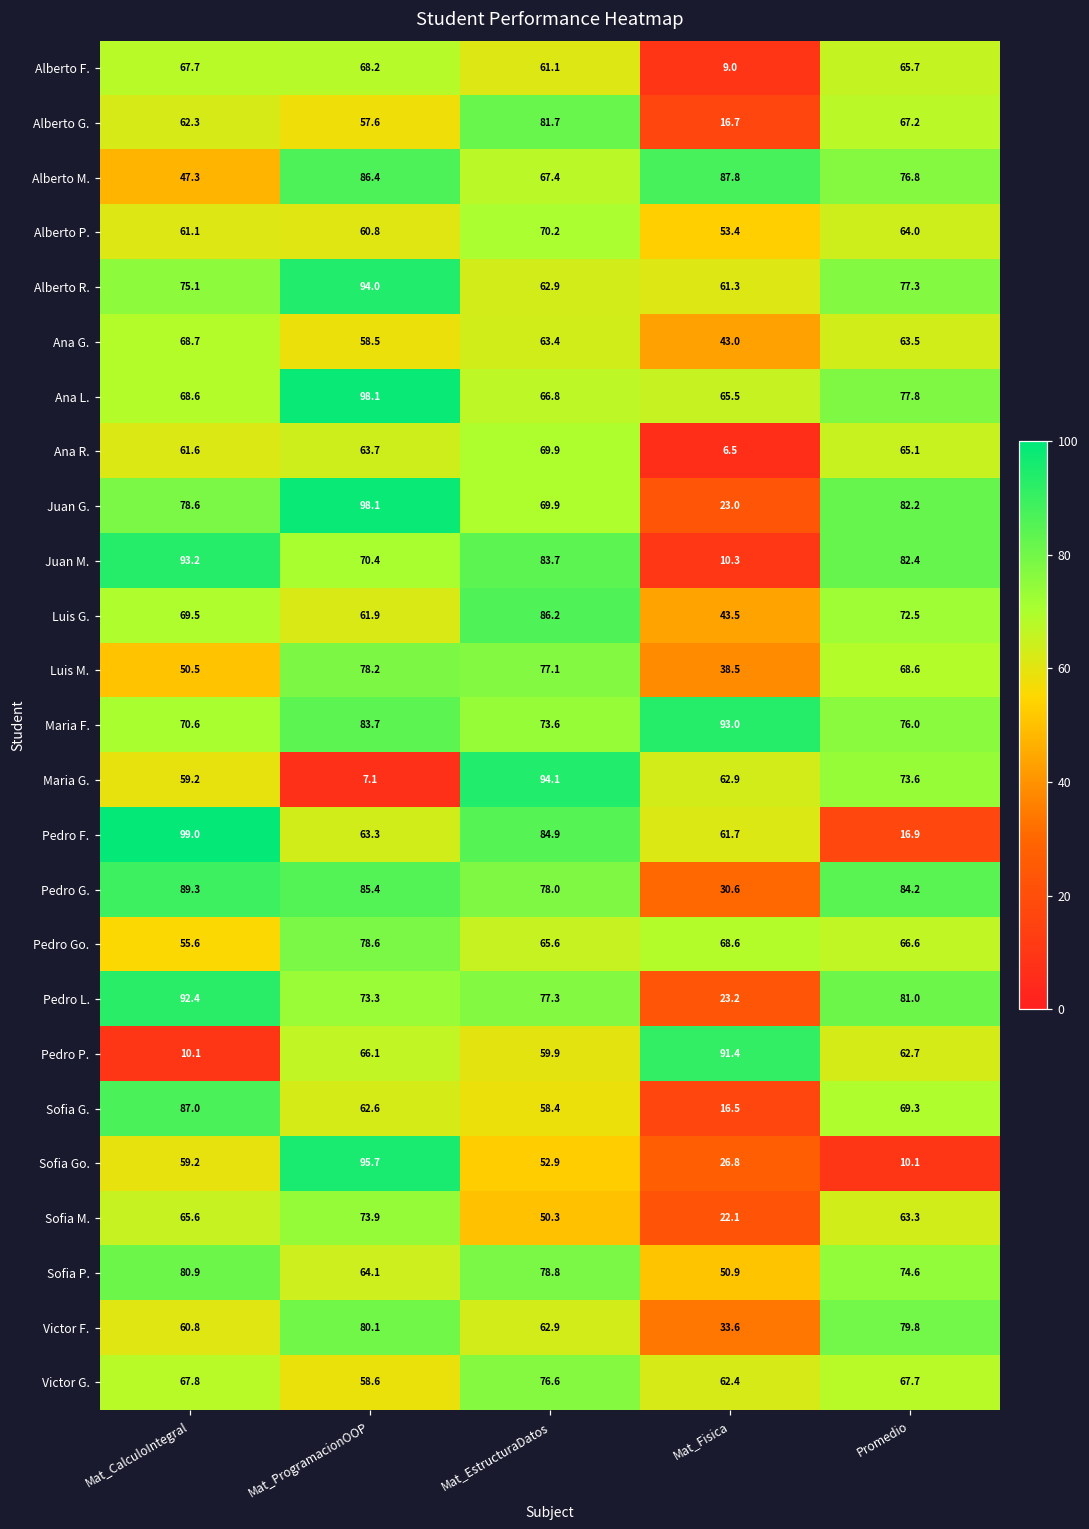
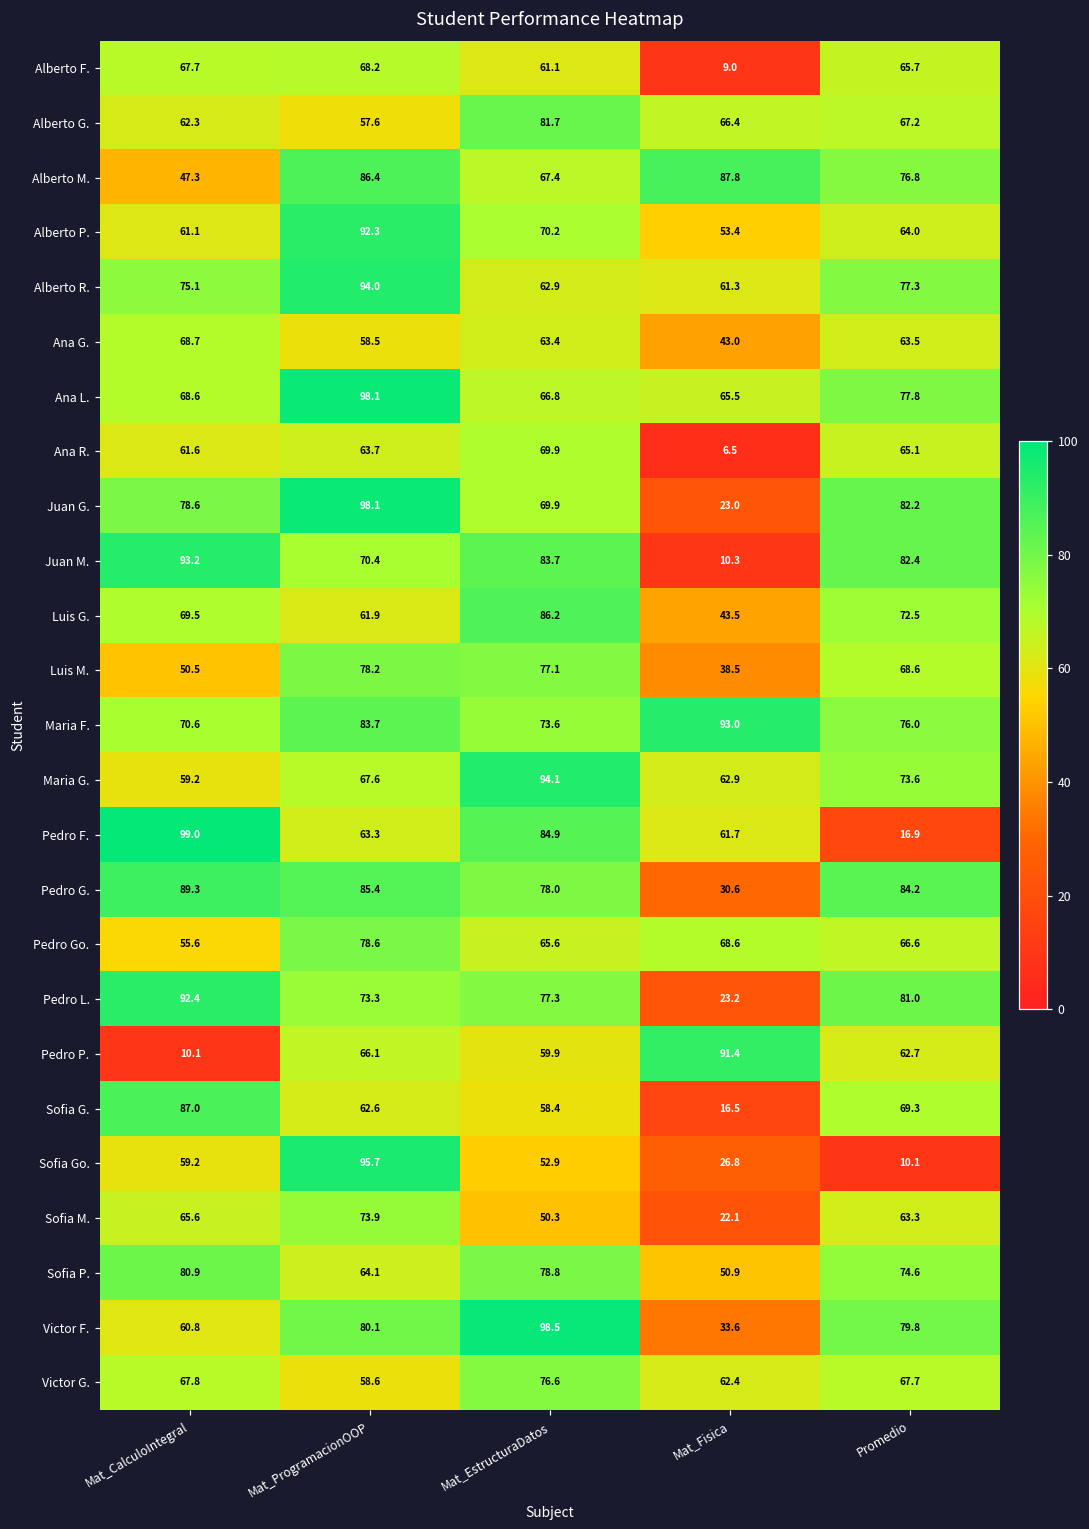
  {
    "Alberto F.": {
      "Mat_CalculoIntegral": 67.7,
      "Mat_ProgramacionOOP": 68.2,
      "Mat_EstructuraDatos": 61.1,
      "Mat_Fisica": 9.0,
      "Promedio": 65.7
    },
    "Alberto G.": {
      "Mat_CalculoIntegral": 62.3,
      "Mat_ProgramacionOOP": 57.6,
      "Mat_EstructuraDatos": 81.7,
-     "Mat_Fisica": 16.7,
+     "Mat_Fisica": 66.4,
      "Promedio": 67.2
    },
    "Alberto M.": {
      "Mat_CalculoIntegral": 47.3,
      "Mat_ProgramacionOOP": 86.4,
      "Mat_EstructuraDatos": 67.4,
      "Mat_Fisica": 87.8,
      "Promedio": 76.8
    },
    "Alberto P.": {
      "Mat_CalculoIntegral": 61.1,
-     "Mat_ProgramacionOOP": 60.8,
+     "Mat_ProgramacionOOP": 92.3,
      "Mat_EstructuraDatos": 70.2,
      "Mat_Fisica": 53.4,
      "Promedio": 64.0
    },
    "Alberto R.": {
      "Mat_CalculoIntegral": 75.1,
      "Mat_ProgramacionOOP": 94.0,
      "Mat_EstructuraDatos": 62.9,
      "Mat_Fisica": 61.3,
      "Promedio": 77.3
    },
    "Ana G.": {
      "Mat_CalculoIntegral": 68.7,
      "Mat_ProgramacionOOP": 58.5,
      "Mat_EstructuraDatos": 63.4,
      "Mat_Fisica": 43.0,
      "Promedio": 63.5
    },
    "Ana L.": {
      "Mat_CalculoIntegral": 68.6,
      "Mat_ProgramacionOOP": 98.1,
      "Mat_EstructuraDatos": 66.8,
      "Mat_Fisica": 65.5,
      "Promedio": 77.8
    },
    "Ana R.": {
      "Mat_CalculoIntegral": 61.6,
      "Mat_ProgramacionOOP": 63.7,
      "Mat_EstructuraDatos": 69.9,
      "Mat_Fisica": 6.5,
      "Promedio": 65.1
    },
    "Juan G.": {
      "Mat_CalculoIntegral": 78.6,
      "Mat_ProgramacionOOP": 98.1,
      "Mat_EstructuraDatos": 69.9,
      "Mat_Fisica": 23.0,
      "Promedio": 82.2
    },
    "Juan M.": {
      "Mat_CalculoIntegral": 93.2,
      "Mat_ProgramacionOOP": 70.4,
      "Mat_EstructuraDatos": 83.7,
      "Mat_Fisica": 10.3,
      "Promedio": 82.4
    },
    "Luis G.": {
      "Mat_CalculoIntegral": 69.5,
      "Mat_ProgramacionOOP": 61.9,
      "Mat_EstructuraDatos": 86.2,
      "Mat_Fisica": 43.5,
      "Promedio": 72.5
    },
    "Luis M.": {
      "Mat_CalculoIntegral": 50.5,
      "Mat_ProgramacionOOP": 78.2,
      "Mat_EstructuraDatos": 77.1,
      "Mat_Fisica": 38.5,
      "Promedio": 68.6
    },
    "Maria F.": {
      "Mat_CalculoIntegral": 70.6,
      "Mat_ProgramacionOOP": 83.7,
      "Mat_EstructuraDatos": 73.6,
      "Mat_Fisica": 93.0,
      "Promedio": 76.0
    },
    "Maria G.": {
      "Mat_CalculoIntegral": 59.2,
-     "Mat_ProgramacionOOP": 7.1,
+     "Mat_ProgramacionOOP": 67.6,
      "Mat_EstructuraDatos": 94.1,
      "Mat_Fisica": 62.9,
      "Promedio": 73.6
    },
    "Pedro F.": {
      "Mat_CalculoIntegral": 99.0,
      "Mat_ProgramacionOOP": 63.3,
      "Mat_EstructuraDatos": 84.9,
      "Mat_Fisica": 61.7,
      "Promedio": 16.9
    },
    "Pedro G.": {
      "Mat_CalculoIntegral": 89.3,
      "Mat_ProgramacionOOP": 85.4,
      "Mat_EstructuraDatos": 78.0,
      "Mat_Fisica": 30.6,
      "Promedio": 84.2
    },
    "Pedro Go.": {
      "Mat_CalculoIntegral": 55.6,
      "Mat_ProgramacionOOP": 78.6,
      "Mat_EstructuraDatos": 65.6,
      "Mat_Fisica": 68.6,
      "Promedio": 66.6
    },
    "Pedro L.": {
      "Mat_CalculoIntegral": 92.4,
      "Mat_ProgramacionOOP": 73.3,
      "Mat_EstructuraDatos": 77.3,
      "Mat_Fisica": 23.2,
      "Promedio": 81.0
    },
    "Pedro P.": {
      "Mat_CalculoIntegral": 10.1,
      "Mat_ProgramacionOOP": 66.1,
      "Mat_EstructuraDatos": 59.9,
      "Mat_Fisica": 91.4,
      "Promedio": 62.7
    },
    "Sofia G.": {
      "Mat_CalculoIntegral": 87.0,
      "Mat_ProgramacionOOP": 62.6,
      "Mat_EstructuraDatos": 58.4,
      "Mat_Fisica": 16.5,
      "Promedio": 69.3
    },
    "Sofia Go.": {
      "Mat_CalculoIntegral": 59.2,
      "Mat_ProgramacionOOP": 95.7,
      "Mat_EstructuraDatos": 52.9,
      "Mat_Fisica": 26.8,
      "Promedio": 10.1
    },
    "Sofia M.": {
      "Mat_CalculoIntegral": 65.6,
      "Mat_ProgramacionOOP": 73.9,
      "Mat_EstructuraDatos": 50.3,
      "Mat_Fisica": 22.1,
      "Promedio": 63.3
    },
    "Sofia P.": {
      "Mat_CalculoIntegral": 80.9,
      "Mat_ProgramacionOOP": 64.1,
      "Mat_EstructuraDatos": 78.8,
      "Mat_Fisica": 50.9,
      "Promedio": 74.6
    },
    "Victor F.": {
      "Mat_CalculoIntegral": 60.8,
      "Mat_ProgramacionOOP": 80.1,
-     "Mat_EstructuraDatos": 62.9,
+     "Mat_EstructuraDatos": 98.5,
      "Mat_Fisica": 33.6,
      "Promedio": 79.8
    },
    "Victor G.": {
      "Mat_CalculoIntegral": 67.8,
      "Mat_ProgramacionOOP": 58.6,
      "Mat_EstructuraDatos": 76.6,
      "Mat_Fisica": 62.4,
      "Promedio": 67.7
    }
  }
